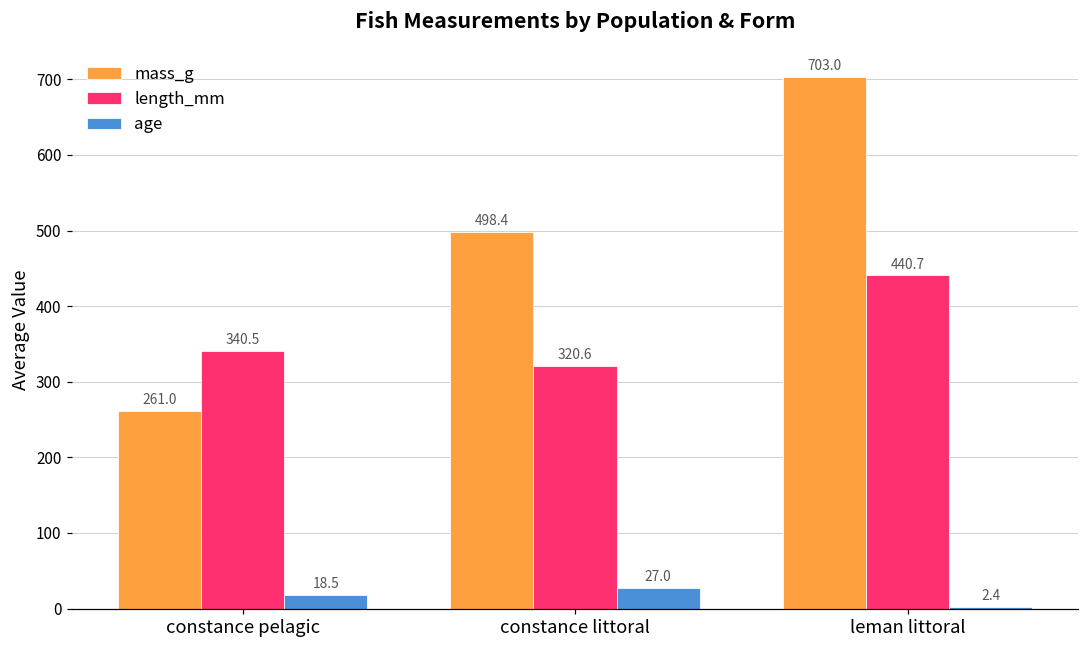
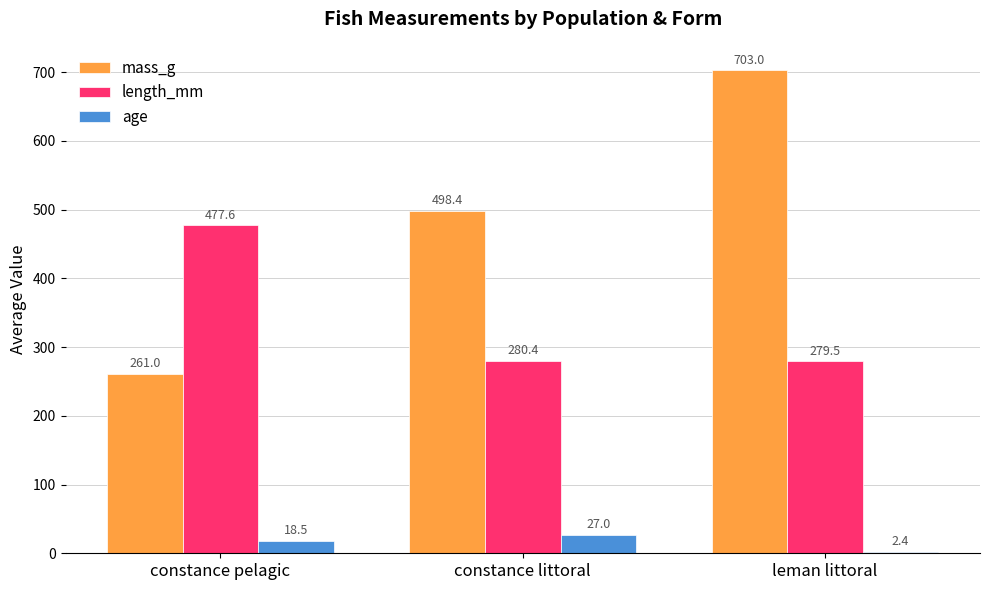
  {
    "mass_g": {
      "constance pelagic": 261.0,
      "constance littoral": 498.4,
      "leman littoral": 703.0
    },
    "length_mm": {
-     "constance pelagic": 340.5,
-     "constance littoral": 320.6,
-     "leman littoral": 440.7
+     "constance pelagic": 477.6,
+     "constance littoral": 280.4,
+     "leman littoral": 279.5
    },
    "age": {
      "constance pelagic": 18.5,
      "constance littoral": 27.0,
      "leman littoral": 2.4
    }
  }
